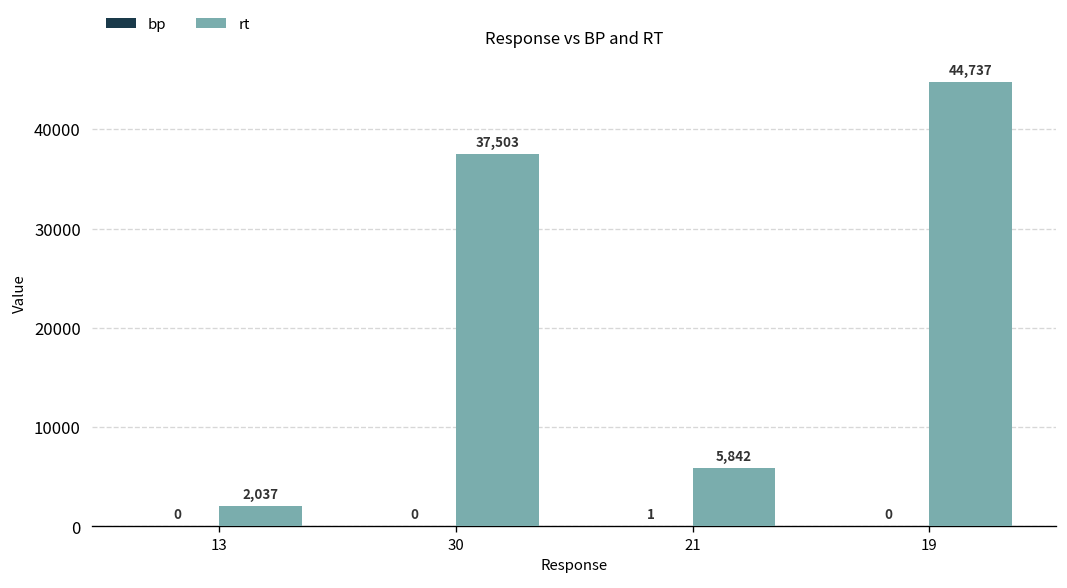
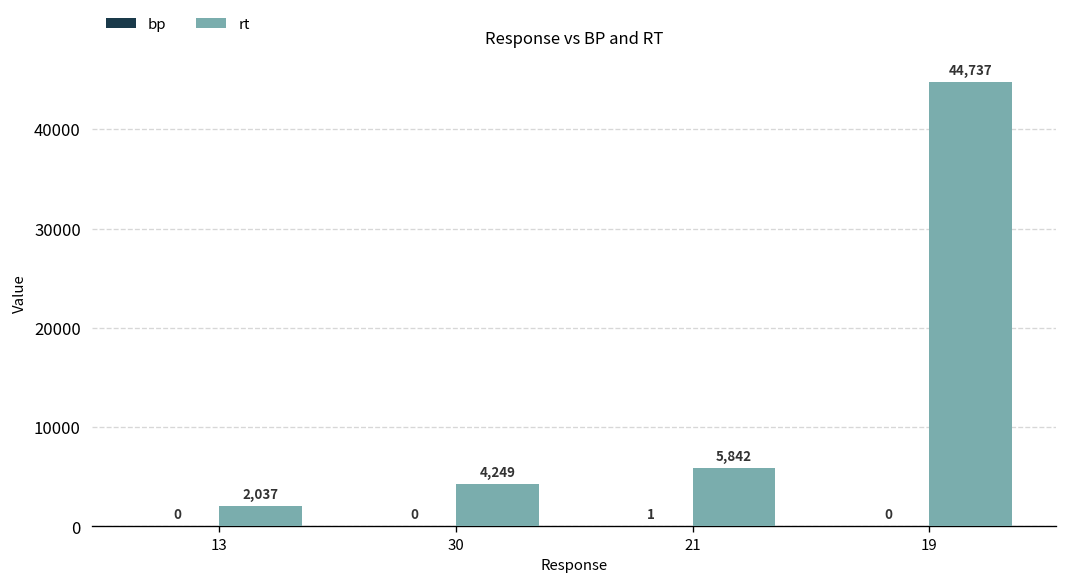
  {
    "bp": {
      "13": "0",
      "30": "0",
      "21": "1",
      "19": "0"
    },
    "rt": {
      "13": "2,037",
-     "30": "37,503",
+     "30": "4,249",
      "21": "5,842",
      "19": "44,737"
    }
  }
